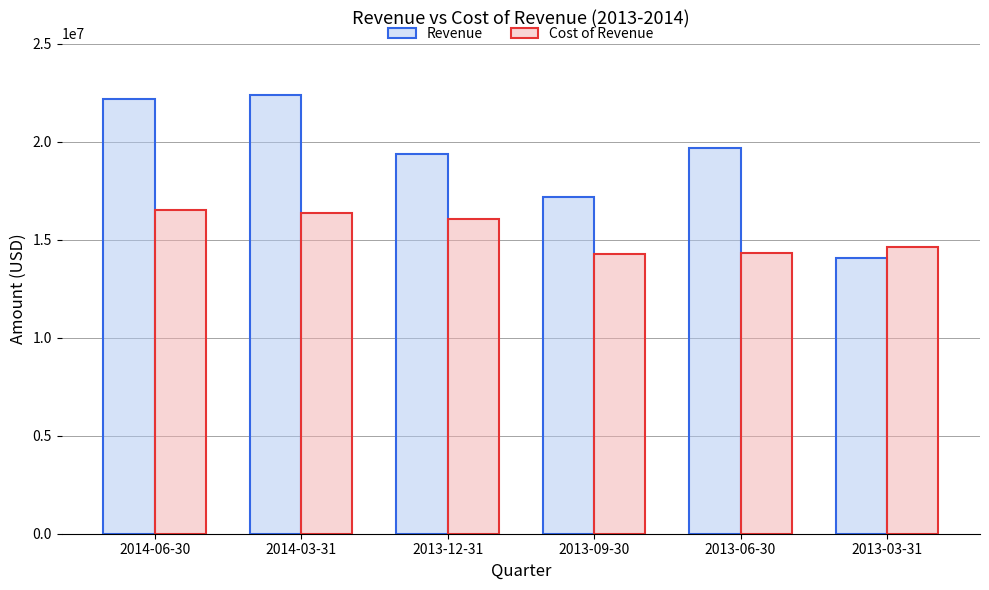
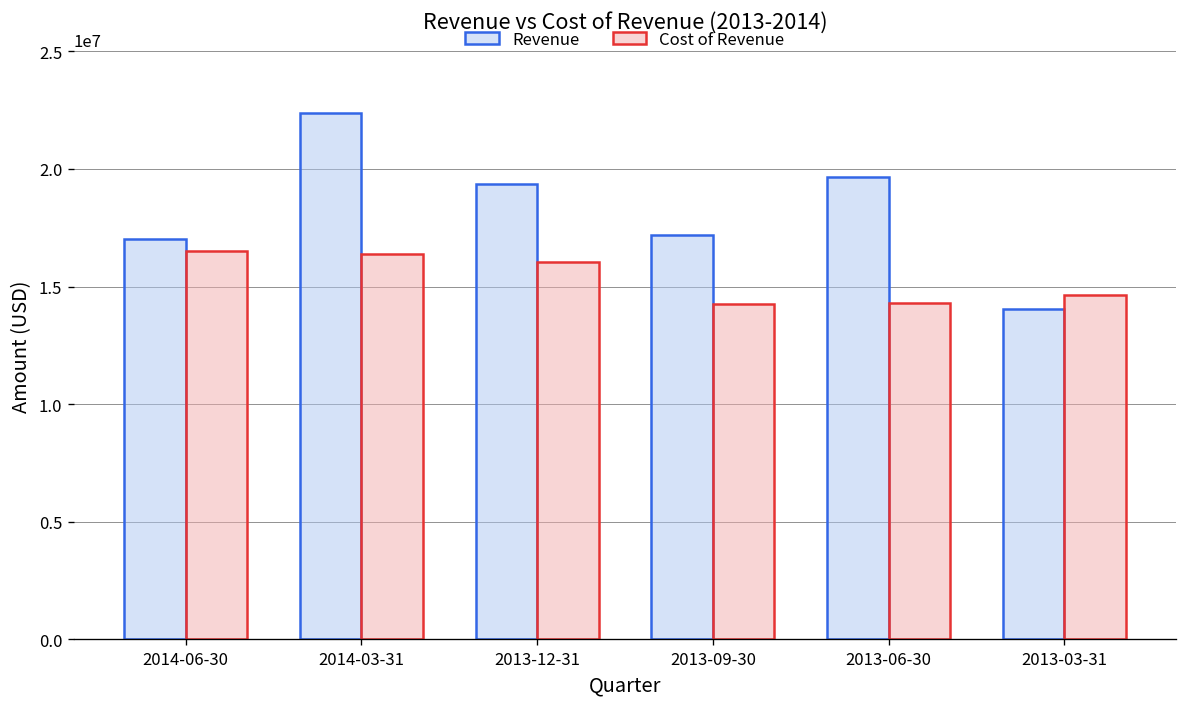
  {
    "Revenue": {
-     "2014-06-30": 22200000,
+     "2014-06-30": 17000000,
      "2014-03-31": 22400000,
      "2013-12-31": 19400000,
      "2013-09-30": 17200000,
      "2013-06-30": 19700000,
      "2013-03-31": 14100000
    },
    "Cost of Revenue": {
      "2014-06-30": 16500000,
      "2014-03-31": 16400000,
      "2013-12-31": 16000000,
      "2013-09-30": 14300000,
      "2013-06-30": 14300000,
      "2013-03-31": 14600000
    }
  }
